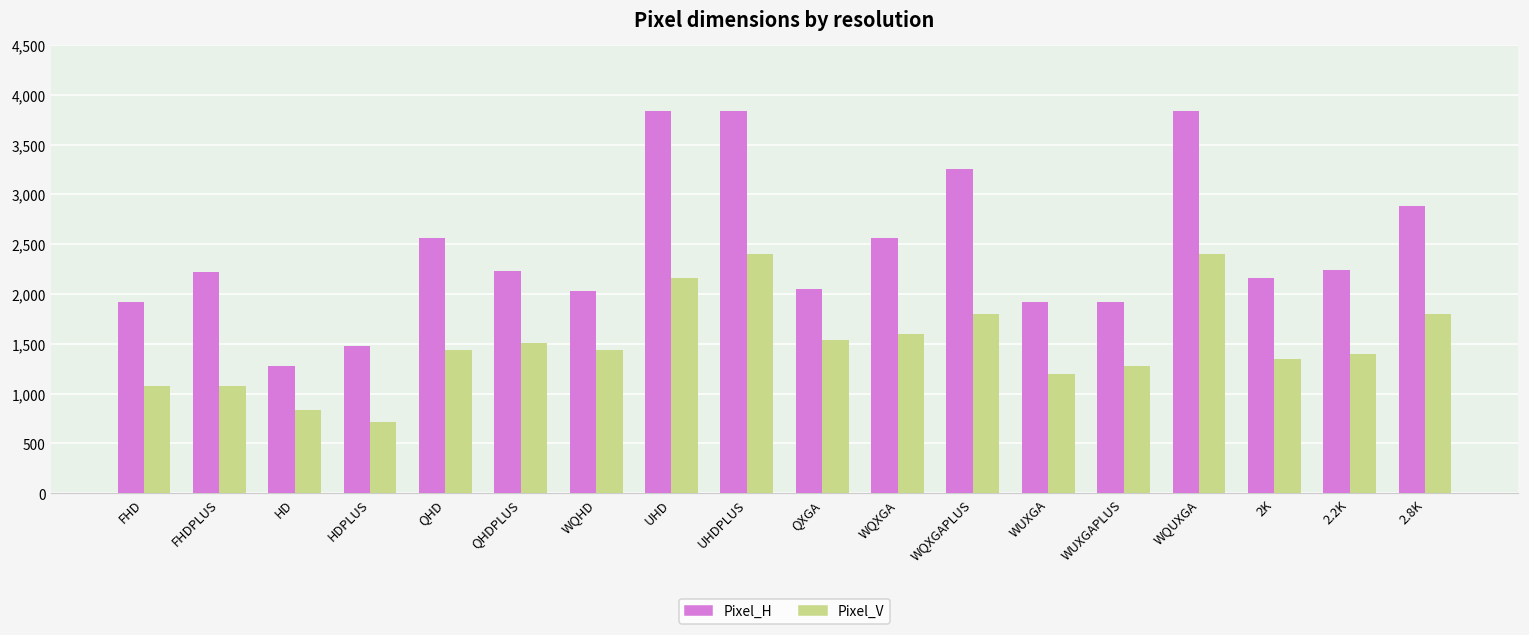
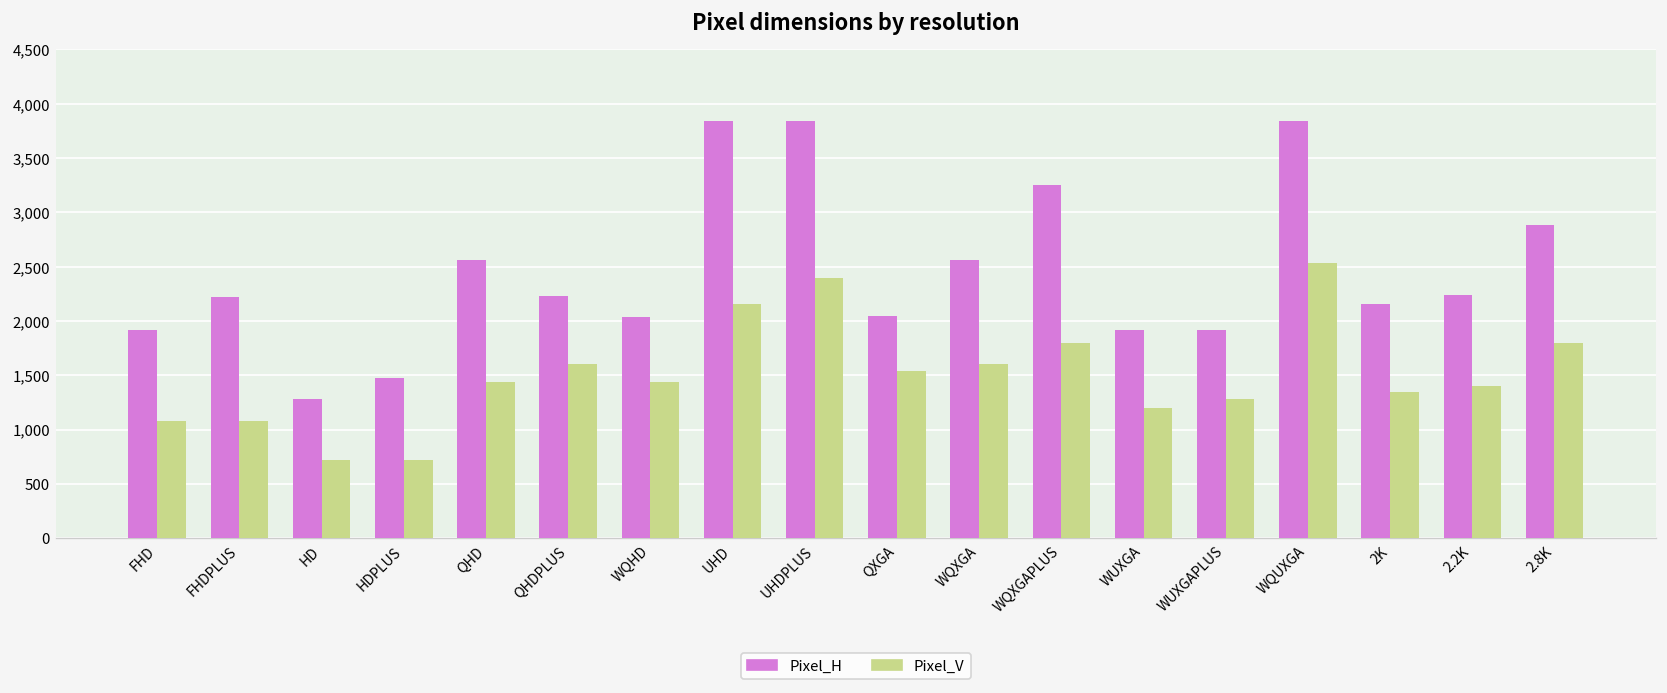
  {
    "Pixel_H": {
      "FHD": "1,900",
      "FHDPLUS": "2,200",
      "HD": "1,300",
      "HDPLUS": "1,500",
      "QHD": "2,600",
      "QHDPLUS": "2,200",
      "WQHD": "2,000",
      "UHD": "3,800",
      "UHDPLUS": "3,800",
      "QXGA": "2,000",
      "WQXGA": "2,600",
      "WQXGAPLUS": "3,300",
      "WUXGA": "1,900",
      "WUXGAPLUS": "1,900",
      "WQUXGA": "3,800",
      "2K": "2,200",
      "2.2K": "2,200",
      "2.8K": "2,900"
    },
    "Pixel_V": {
      "FHD": "1,100",
      "FHDPLUS": "1,100",
-     "HD": "800",
+     "HD": "700",
      "HDPLUS": "700",
      "QHD": "1,400",
-     "QHDPLUS": "1,500",
+     "QHDPLUS": "1,600",
      "WQHD": "1,400",
      "UHD": "2,200",
      "UHDPLUS": "2,400",
      "QXGA": "1,500",
      "WQXGA": "1,600",
      "WQXGAPLUS": "1,800",
      "WUXGA": "1,200",
      "WUXGAPLUS": "1,300",
-     "WQUXGA": "2,400",
+     "WQUXGA": "2,500",
      "2K": "1,400",
      "2.2K": "1,400",
      "2.8K": "1,800"
    }
  }
